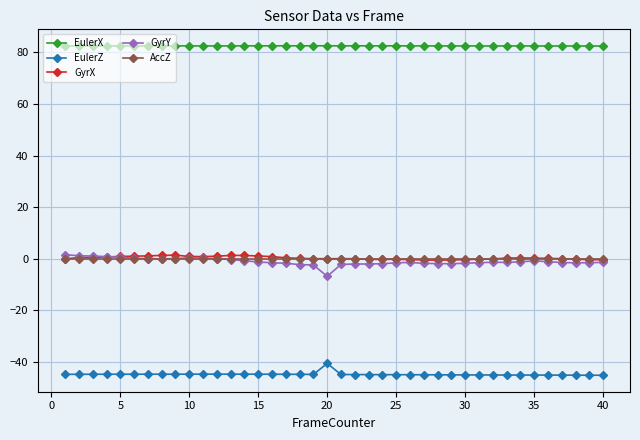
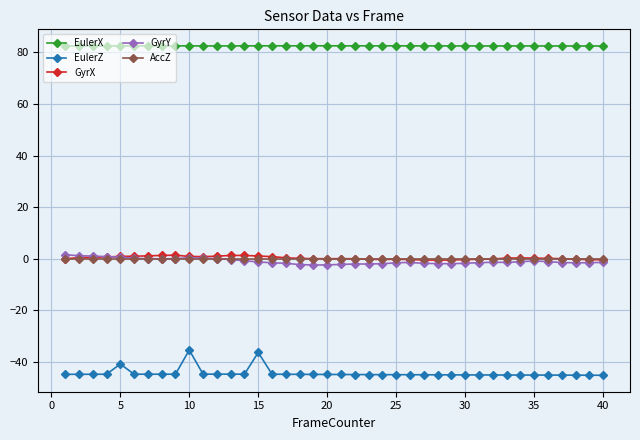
  {
    "EulerX": {
      "10": 83,
      "15": 83,
      "20": 83,
      "25": 83,
      "30": 83,
      "35": 82,
      "40": 82
    },
    "EulerZ": {
-     "5": -45,
-     "10": -45,
-     "15": -45,
-     "20": -41,
+     "5": -41,
+     "10": -35,
+     "15": -36,
+     "20": -45,
      "25": -45,
      "30": -45,
      "35": -45,
      "40": -45
    },
    "GyrX": {
      "15": 1
    },
    "GyrY": {
      "15": -1,
-     "20": -7,
+     "20": -2,
      "25": -2,
      "30": -2
    },
    "AccZ": {
      "15": 0
    }
  }
